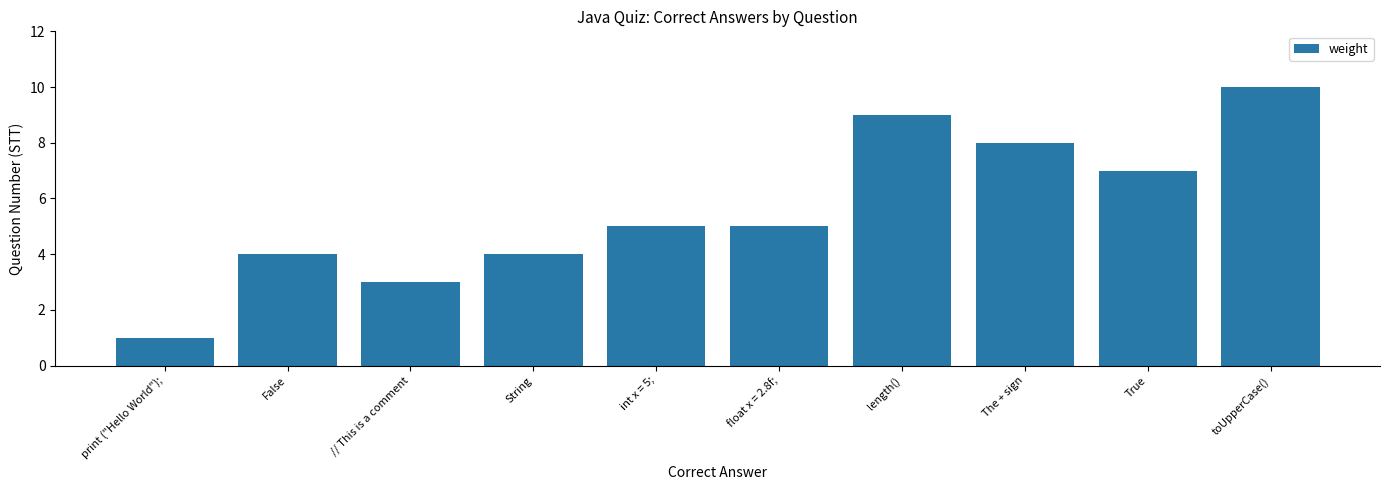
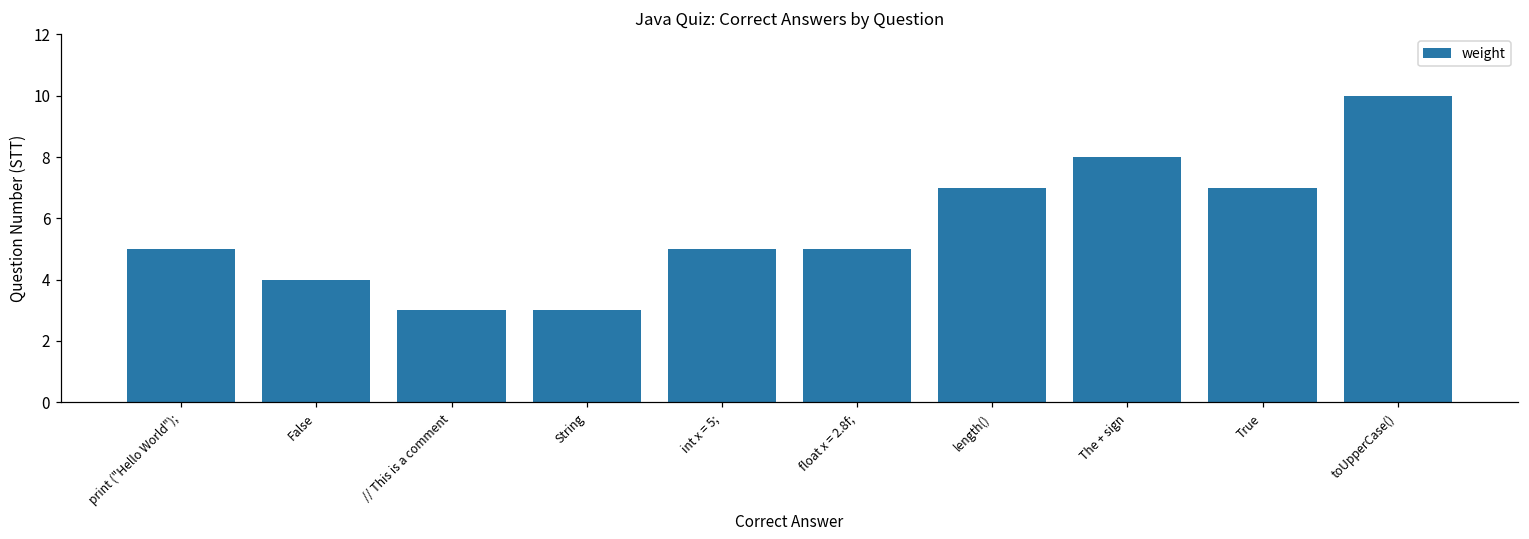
  {
-   "print (\"Hello World\");": 1,
+   "print (\"Hello World\");": 5,
    "False": 4,
    "// This is a comment": 3,
-   "String": 4,
+   "String": 3,
    "int x = 5;": 5,
    "float x = 2.8f;": 5,
-   "length()": 9,
+   "length()": 7,
    "The + sign": 8,
    "True": 7,
    "toUpperCase()": 10
  }
